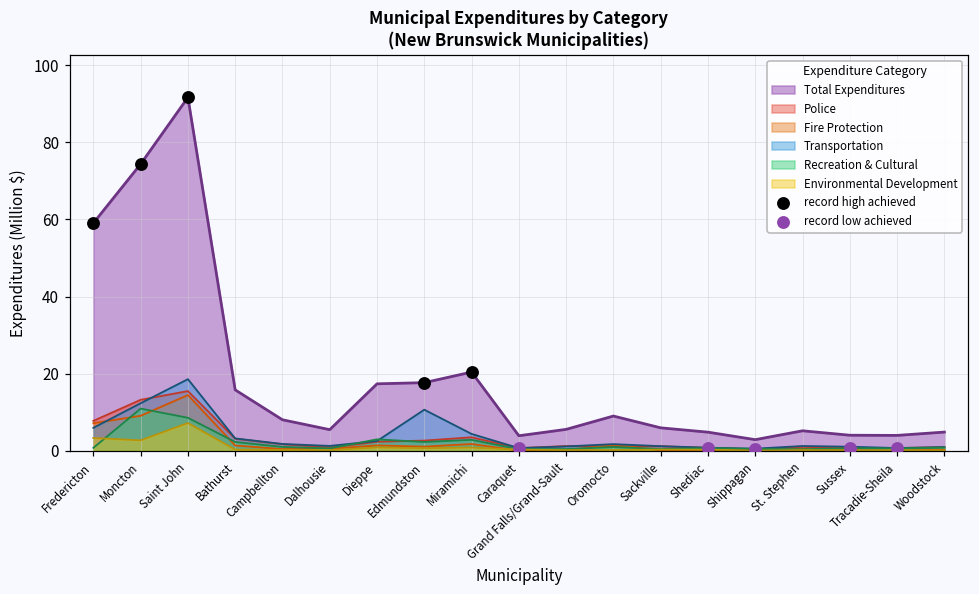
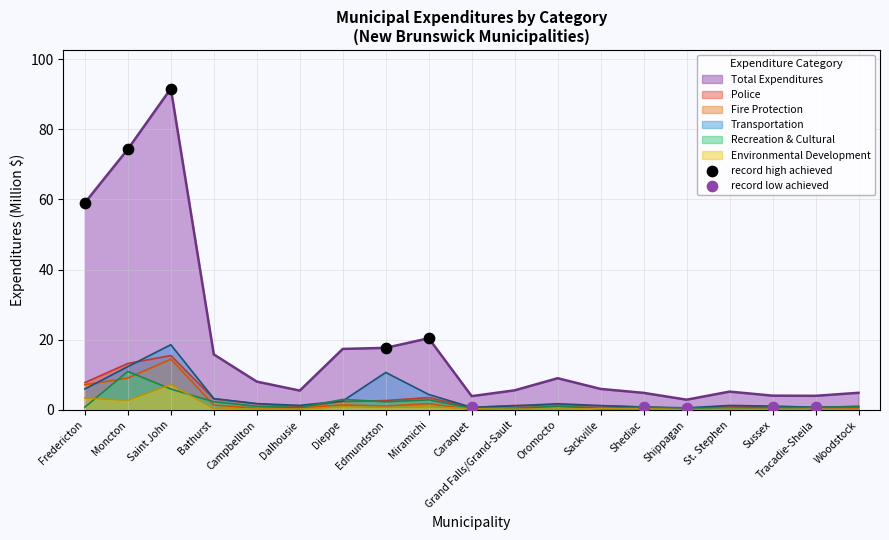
  {
    "Transportation": {
      "Fredericton": 6,
      "Moncton": 12,
      "Saint John": 19,
      "Edmundston": 11,
      "Miramichi": 4
    },
    "Recreation & Cultural": {
      "Fredericton": 1,
      "Moncton": 11,
-     "Saint John": 9,
+     "Saint John": 6,
      "Bathurst": 2
    }
  }
